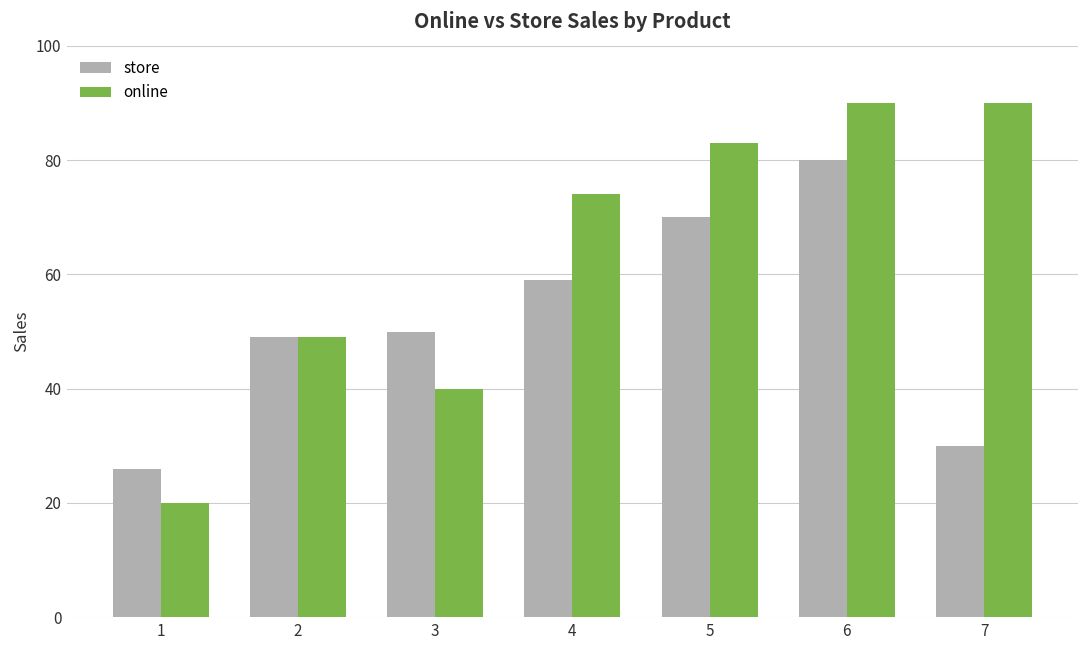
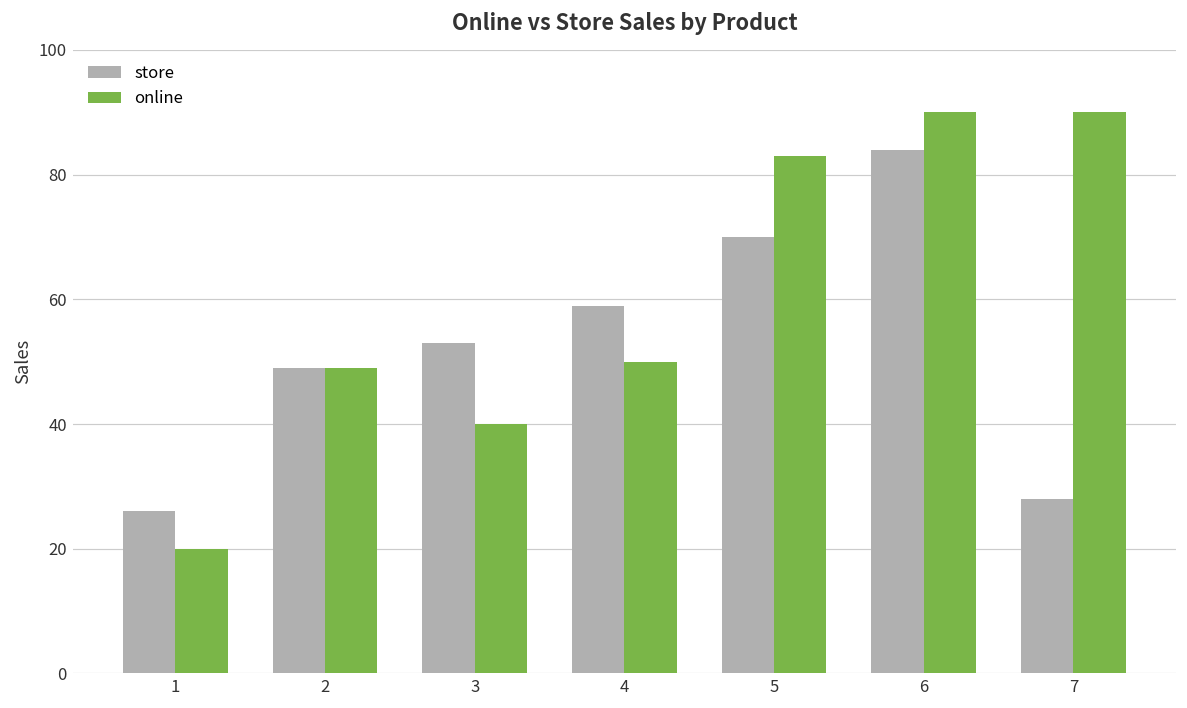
  {
    "store": {
      "1": 26,
      "2": 49,
-     "3": 50,
+     "3": 53,
      "4": 59,
      "5": 70,
-     "6": 80,
-     "7": 30
+     "6": 84,
+     "7": 28
    },
    "online": {
      "1": 20,
      "2": 49,
      "3": 40,
-     "4": 74,
+     "4": 50,
      "5": 83,
      "6": 90,
      "7": 90
    }
  }
